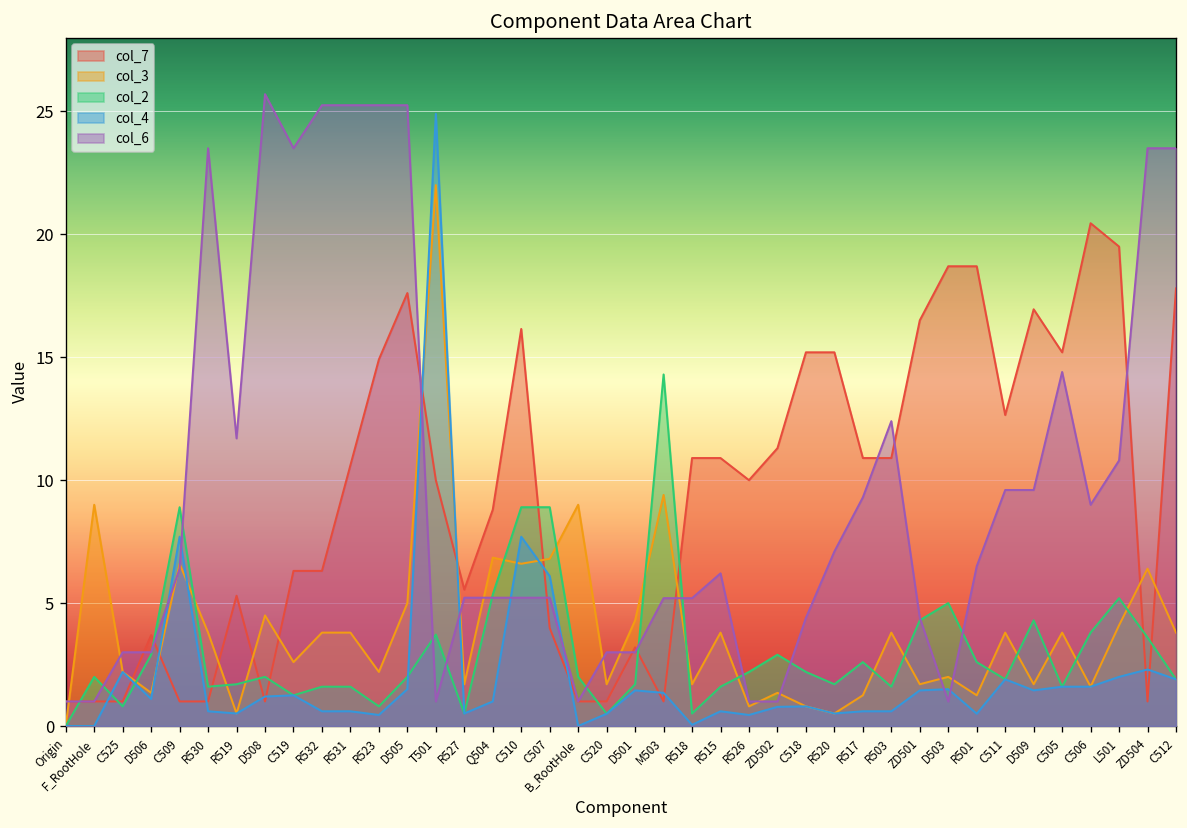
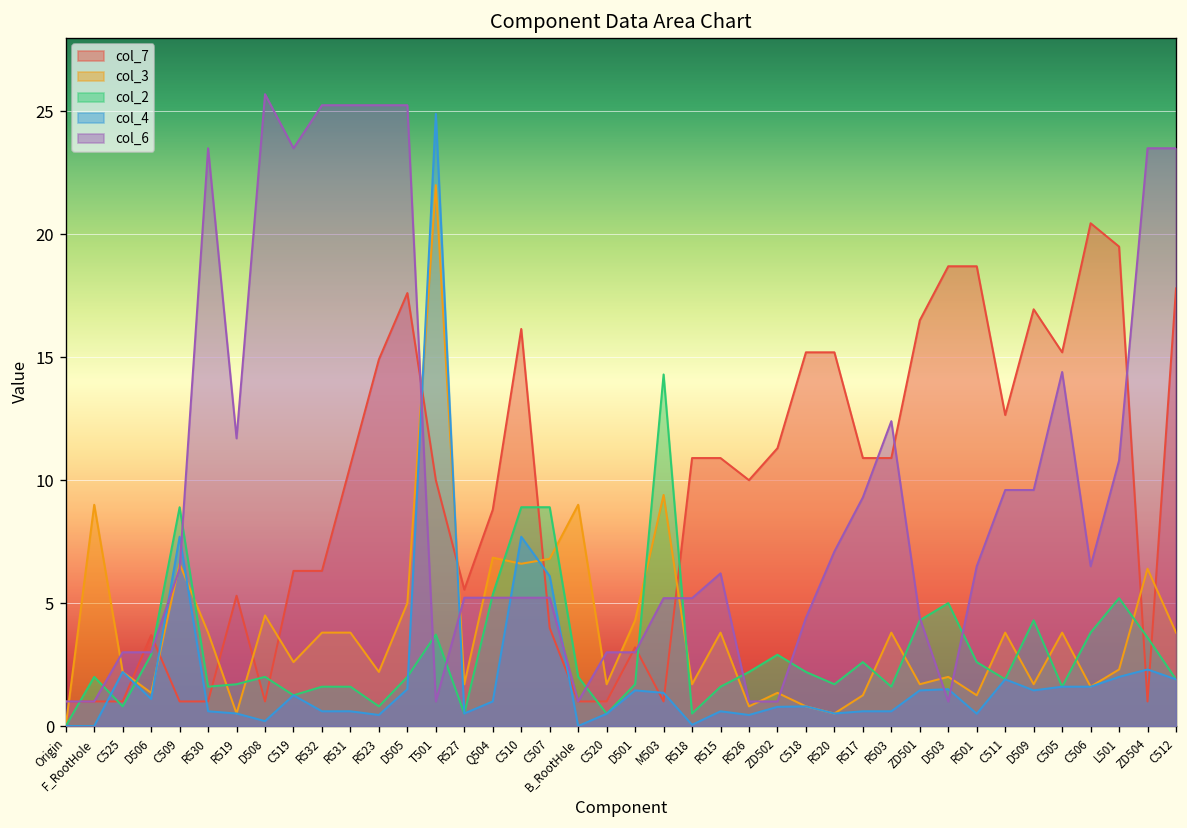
  {
    "col_7": {
      "C525": 1.0,
      "D506": 3.7,
      "C509": 1.0,
      "R530": 1.0,
      "R519": 5.3,
      "D508": 1.0,
      "C519": 6.3,
      "R532": 6.3,
      "R531": 10.6,
      "R523": 14.9,
      "D505": 17.6,
      "T501": 10.0,
      "R527": 5.6,
      "Q504": 8.8,
      "C510": 16.2,
      "C507": 4.0,
      "C520": 1.0,
      "D501": 3.2,
      "M503": 1.0,
      "R518": 10.9,
      "R515": 10.9,
      "R526": 10.0,
      "ZD502": 11.3,
      "C518": 15.2,
      "R520": 15.2,
      "R517": 10.9,
      "R503": 10.9,
      "ZD501": 16.5,
      "D503": 18.7,
      "R501": 18.7,
      "C511": 12.7,
      "D509": 17.0,
      "C505": 15.2,
      "C506": 20.5,
      "L501": 19.5,
      "ZD504": 1.0,
      "C512": 17.8
    },
    "col_3": {
      "F_RootHole": 9.0,
      "D506": 1.4,
      "C509": 6.6,
      "R530": 3.8,
      "D508": 4.5,
      "C519": 2.6,
      "R532": 3.8,
      "R531": 3.8,
      "R523": 2.2,
      "D505": 5.0,
      "T501": 22.0,
      "R527": 1.7,
      "Q504": 6.9,
      "C510": 6.6,
      "C507": 6.8,
      "B_RootHole": 9.0,
      "C520": 1.7,
      "D501": 4.3,
      "M503": 9.4,
      "R518": 1.7,
      "R515": 3.8,
      "R526": 0.8,
      "ZD502": 1.4,
      "R517": 1.3,
      "R503": 3.8,
      "ZD501": 1.7,
      "D503": 2.0,
      "R501": 1.3,
      "C511": 3.8,
      "D509": 1.7,
      "C505": 3.8,
-     "L501": 4.1,
+     "L501": 2.3,
      "ZD504": 6.4,
      "C512": 3.8
    },
    "col_2": {
      "F_RootHole": 2.0,
      "C525": 0.8,
      "C509": 8.9,
      "R530": 1.6,
      "R519": 1.7,
      "D508": 2.0,
      "R532": 1.6,
      "R531": 1.6,
      "R523": 0.8,
      "D505": 2.0,
      "T501": 3.7,
      "Q504": 5.4,
      "C510": 8.9,
      "C507": 8.9,
      "B_RootHole": 2.0,
      "D501": 1.7,
      "M503": 14.3,
      "R518": 0.5,
      "R515": 1.6,
      "R526": 2.2,
      "ZD502": 2.9,
      "C518": 2.2,
      "R520": 1.7,
      "R517": 2.6,
      "R503": 1.6,
      "D503": 5.0,
      "R501": 2.6,
      "D509": 4.3,
      "C506": 3.8,
      "L501": 5.2,
      "ZD504": 3.6
    },
    "col_4": {
      "F_RootHole": 0.0,
      "D506": 1.1,
      "C509": 7.7,
      "R530": 0.6,
-     "D508": 1.2,
+     "D508": 0.2,
      "R532": 0.6,
      "R531": 0.6,
      "R523": 0.5,
      "D505": 1.5,
      "T501": 24.9,
      "Q504": 1.0,
      "C510": 7.7,
      "C507": 6.1,
      "B_RootHole": 0.0,
      "D501": 1.5,
      "M503": 1.4,
      "R518": 0.1,
      "R515": 0.6,
      "R526": 0.5,
      "ZD502": 0.8,
      "R517": 0.6,
      "R503": 0.6,
      "ZD501": 1.5,
      "D503": 1.5,
      "R501": 0.5,
      "D509": 1.5,
      "L501": 2.0,
      "ZD504": 2.3
    },
    "col_6": {
      "C525": 3.0,
      "C509": 6.4,
      "R530": 23.5,
      "R519": 11.7,
      "D508": 25.7,
      "C519": 23.5,
      "R532": 25.3,
      "R531": 25.3,
      "R523": 25.3,
      "D505": 25.3,
      "T501": 1.0,
      "R527": 5.2,
      "Q504": 5.2,
      "C510": 5.2,
      "C507": 5.2,
      "C520": 3.0,
      "D501": 3.0,
      "M503": 5.2,
      "R518": 5.2,
      "R515": 6.2,
      "R526": 1.0,
      "ZD502": 1.0,
      "C518": 4.4,
      "R520": 7.1,
      "R517": 9.3,
      "R503": 12.4,
      "D503": 1.0,
      "R501": 6.5,
      "C511": 9.6,
      "D509": 9.6,
      "C505": 14.4,
-     "C506": 9.0,
+     "C506": 6.5,
      "L501": 10.8,
      "ZD504": 23.5,
      "C512": 23.5
    }
  }
